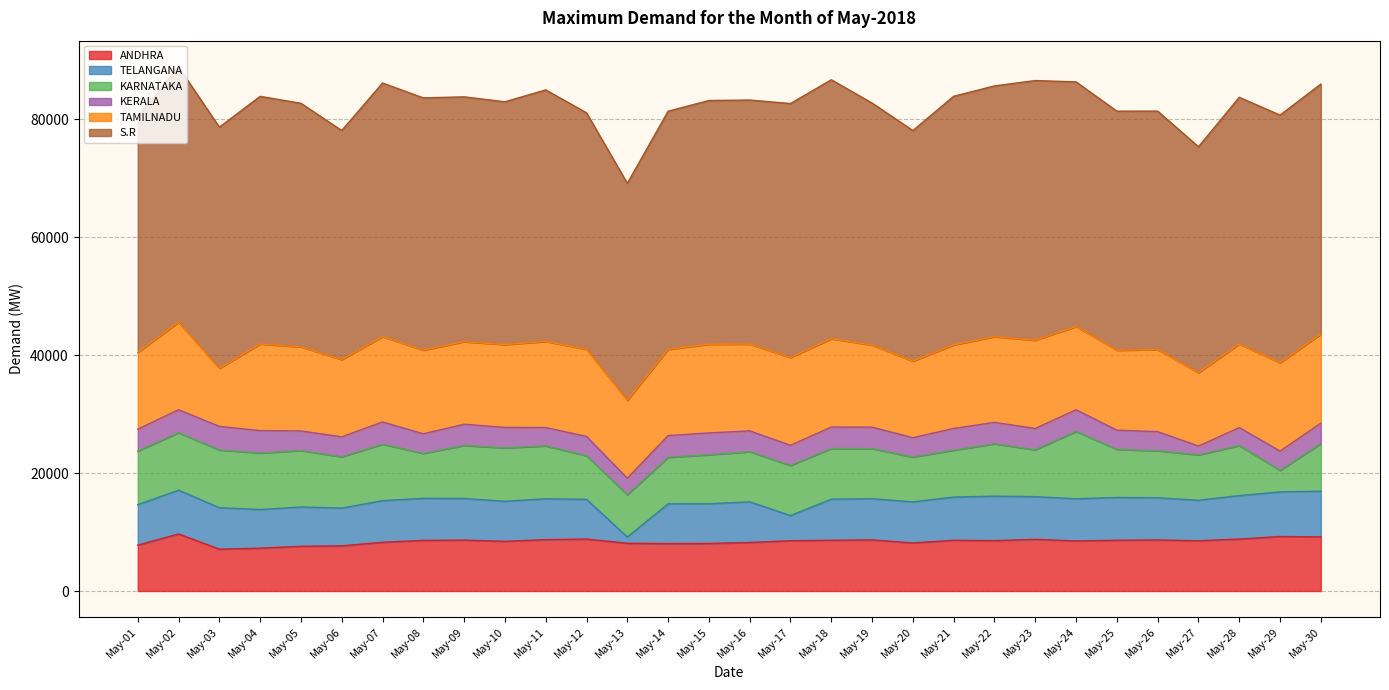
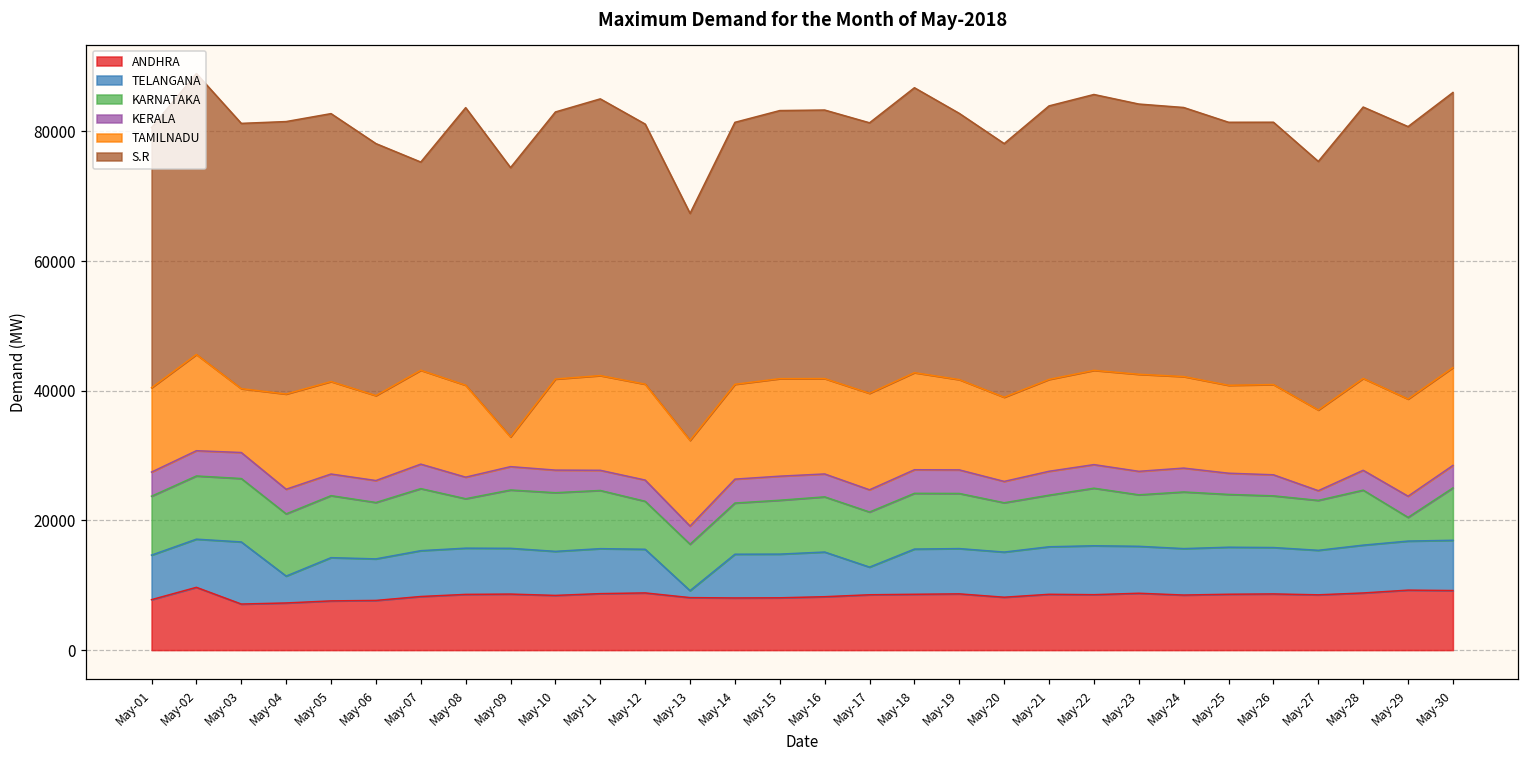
  {
    "ANDHRA": {
      "May-01": 8000,
      "May-02": 10000,
      "May-03": 7000,
      "May-04": 7000,
      "May-05": 8000,
      "May-06": 8000,
      "May-07": 8000,
      "May-08": 9000,
      "May-09": 9000,
      "May-10": 8000,
      "May-11": 9000,
      "May-12": 9000,
      "May-13": 8000,
      "May-14": 8000,
      "May-15": 8000,
      "May-16": 8000,
      "May-17": 9000,
      "May-18": 9000,
      "May-19": 9000,
      "May-20": 8000,
      "May-21": 9000,
      "May-22": 9000,
      "May-23": 9000,
      "May-24": 8000,
      "May-25": 9000,
      "May-26": 9000,
      "May-27": 9000,
      "May-28": 9000,
      "May-29": 9000,
      "May-30": 9000
    },
    "TELANGANA": {
      "May-01": 7000,
      "May-02": 7000,
-     "May-03": 7000,
-     "May-04": 7000,
+     "May-03": 10000,
+     "May-04": 4000,
      "May-05": 7000,
      "May-06": 6000,
      "May-07": 7000,
      "May-08": 7000,
      "May-09": 7000,
      "May-10": 7000,
      "May-11": 7000,
      "May-12": 7000,
      "May-13": 1000,
      "May-14": 7000,
      "May-15": 7000,
      "May-16": 7000,
      "May-17": 4000,
      "May-18": 7000,
      "May-19": 7000,
      "May-20": 7000,
      "May-21": 7000,
      "May-22": 8000,
      "May-23": 7000,
      "May-24": 7000,
      "May-25": 7000,
      "May-26": 7000,
      "May-27": 7000,
      "May-28": 7000,
      "May-29": 8000,
      "May-30": 8000
    },
    "KARNATAKA": {
      "May-01": 9000,
      "May-02": 10000,
      "May-03": 10000,
      "May-04": 10000,
      "May-05": 10000,
      "May-06": 9000,
      "May-07": 10000,
      "May-08": 8000,
      "May-09": 9000,
      "May-10": 9000,
      "May-11": 9000,
      "May-12": 7000,
      "May-13": 7000,
      "May-14": 8000,
      "May-15": 8000,
      "May-16": 9000,
      "May-17": 8000,
      "May-18": 9000,
      "May-19": 9000,
      "May-20": 8000,
      "May-21": 8000,
      "May-22": 9000,
      "May-23": 8000,
-     "May-24": 11000,
+     "May-24": 9000,
      "May-25": 8000,
      "May-26": 8000,
      "May-27": 8000,
      "May-28": 8000,
      "May-29": 4000,
      "May-30": 8000
    },
    "KERALA": {
      "May-01": 4000,
      "May-02": 4000,
      "May-03": 4000,
      "May-04": 4000,
      "May-05": 3000,
      "May-06": 3000,
      "May-07": 4000,
      "May-08": 3000,
      "May-09": 4000,
      "May-10": 3000,
      "May-11": 3000,
      "May-12": 3000,
      "May-13": 3000,
      "May-14": 4000,
      "May-15": 4000,
      "May-16": 4000,
      "May-17": 3000,
      "May-18": 4000,
      "May-19": 4000,
      "May-20": 3000,
      "May-21": 4000,
      "May-22": 4000,
      "May-23": 4000,
      "May-24": 4000,
      "May-25": 3000,
      "May-26": 3000,
      "May-27": 1000,
      "May-28": 3000,
      "May-29": 3000,
      "May-30": 3000
    },
    "TAMILNADU": {
      "May-01": 13000,
      "May-02": 15000,
      "May-03": 10000,
      "May-04": 15000,
      "May-05": 14000,
      "May-06": 13000,
      "May-07": 14000,
      "May-08": 14000,
-     "May-09": 14000,
+     "May-09": 5000,
      "May-10": 14000,
      "May-11": 15000,
      "May-12": 15000,
      "May-13": 13000,
      "May-14": 15000,
      "May-15": 15000,
      "May-16": 15000,
      "May-17": 15000,
      "May-18": 15000,
      "May-19": 14000,
      "May-20": 13000,
      "May-21": 14000,
      "May-22": 15000,
      "May-23": 15000,
      "May-24": 14000,
      "May-25": 14000,
      "May-26": 14000,
      "May-27": 12000,
      "May-28": 14000,
      "May-29": 15000,
      "May-30": 15000
    },
    "S.R": {
      "May-03": 41000,
      "May-04": 42000,
      "May-05": 41000,
      "May-06": 39000,
-     "May-07": 43000,
+     "May-07": 32000,
      "May-08": 43000,
      "May-09": 42000,
      "May-10": 41000,
      "May-11": 43000,
      "May-12": 40000,
-     "May-13": 37000,
+     "May-13": 35000,
      "May-14": 40000,
      "May-15": 41000,
      "May-16": 41000,
-     "May-17": 43000,
+     "May-17": 42000,
      "May-18": 44000,
      "May-19": 41000,
      "May-20": 39000,
      "May-21": 42000,
      "May-22": 43000,
-     "May-23": 44000,
+     "May-23": 42000,
      "May-24": 41000,
      "May-25": 41000,
      "May-26": 40000,
      "May-27": 38000,
      "May-28": 42000,
      "May-29": 42000,
      "May-30": 42000
    }
  }
